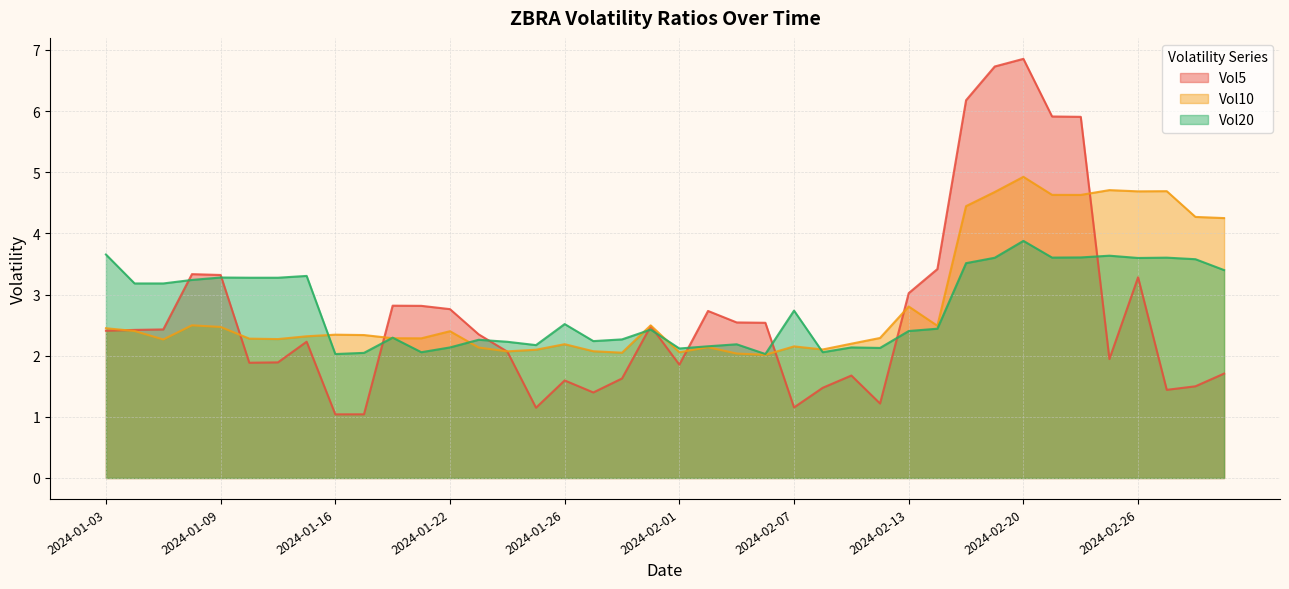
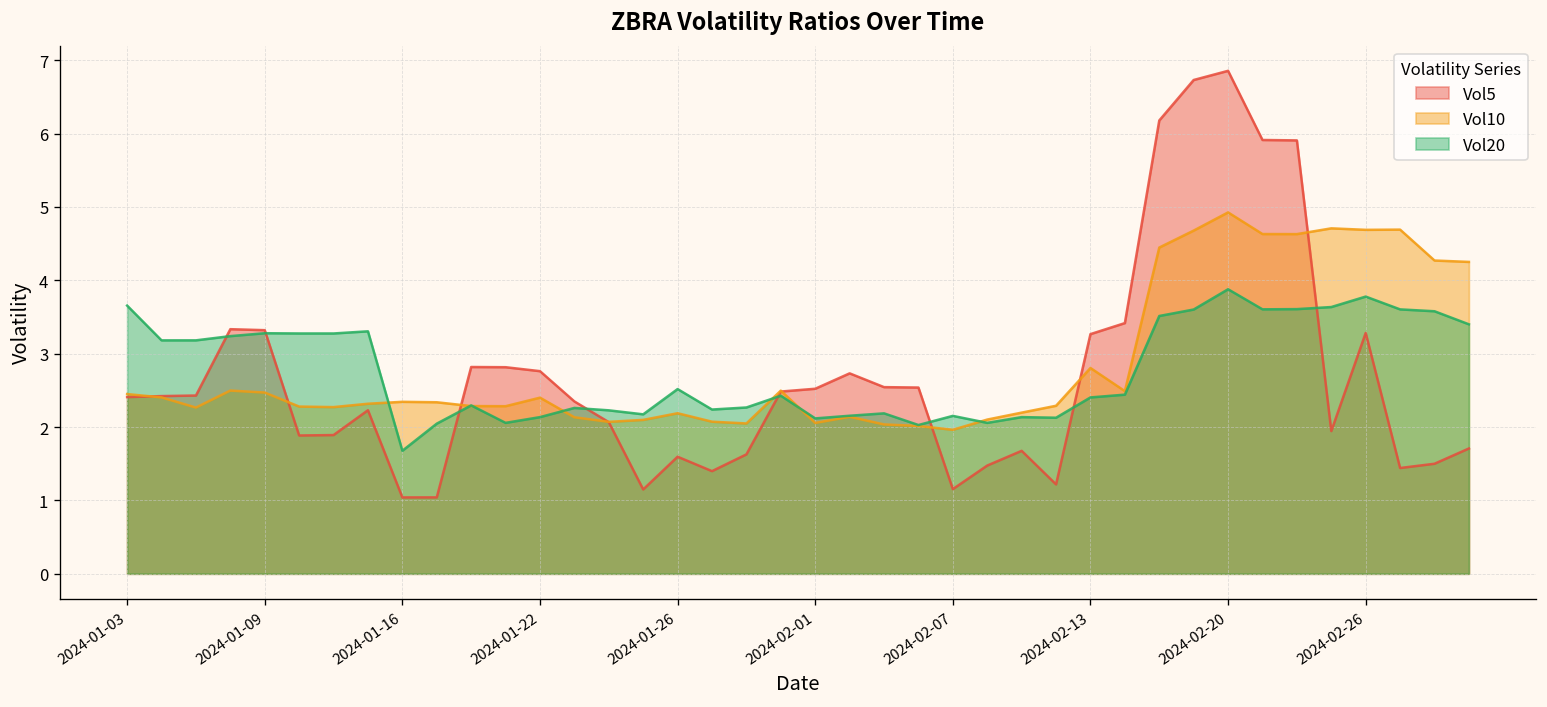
  {
    "Vol5": {
      "2024-01-03": 2.4,
      "2024-01-16": 1.0,
      "2024-01-22": 2.8,
      "2024-01-26": 1.6,
-     "2024-02-01": 1.9,
+     "2024-02-01": 2.5,
      "2024-02-07": 1.2,
-     "2024-02-13": 3.0,
+     "2024-02-13": 3.3,
      "2024-02-20": 6.9,
      "2024-02-26": 3.3
    },
    "Vol10": {
      "2024-01-03": 2.4,
      "2024-01-09": 2.5,
      "2024-01-16": 2.3,
      "2024-01-22": 2.4,
      "2024-01-26": 2.2,
      "2024-02-01": 2.1,
-     "2024-02-07": 2.2,
+     "2024-02-07": 2.0,
      "2024-02-13": 2.8,
      "2024-02-20": 4.9,
      "2024-02-26": 4.7
    },
    "Vol20": {
      "2024-01-03": 3.7,
-     "2024-01-16": 2.0,
+     "2024-01-16": 1.7,
      "2024-01-22": 2.1,
      "2024-01-26": 2.5,
      "2024-02-01": 2.1,
-     "2024-02-07": 2.7,
+     "2024-02-07": 2.2,
      "2024-02-13": 2.4,
      "2024-02-20": 3.9,
-     "2024-02-26": 3.6
+     "2024-02-26": 3.8
    }
  }
